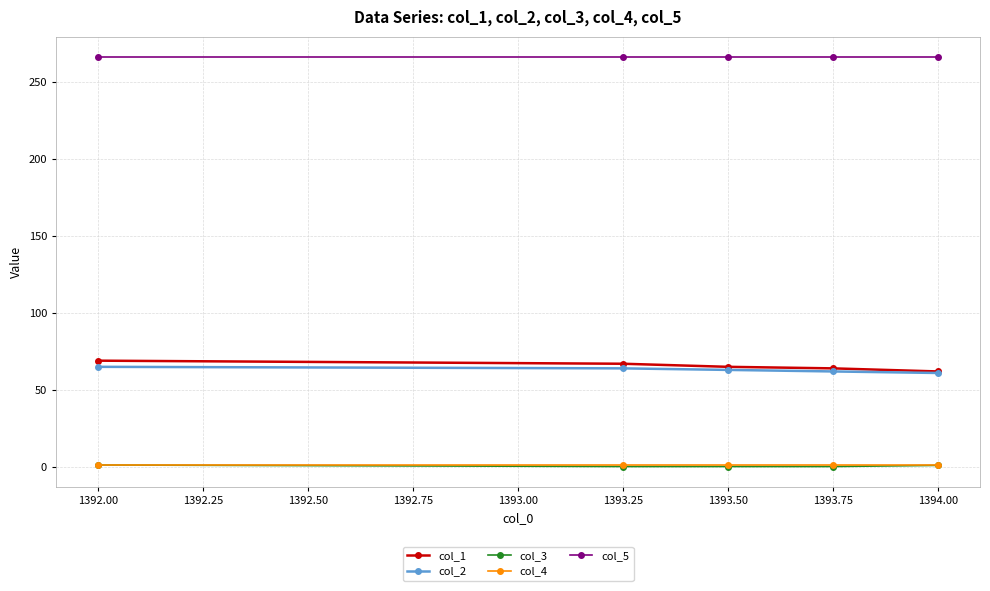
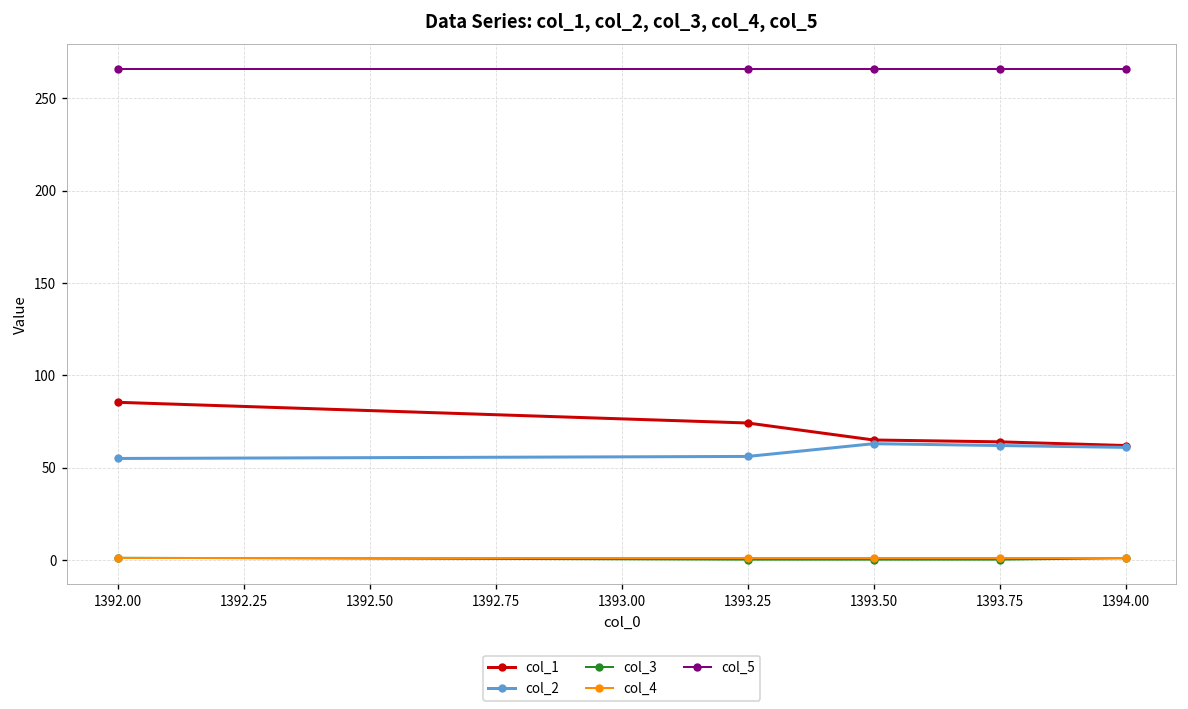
  {
    "col_1": {
-     "1392.00": 69,
-     "1393.25": 67,
+     "1392.00": 85,
+     "1393.25": 74,
      "1393.50": 65,
      "1393.75": 64
    },
    "col_2": {
-     "1392.00": 65,
-     "1393.25": 64,
+     "1392.00": 55,
+     "1393.25": 56,
      "1393.50": 63,
      "1393.75": 62
    },
    "col_5": {
      "1392.00": 266,
      "1393.25": 266,
      "1393.50": 266,
      "1393.75": 266,
      "1394.00": 266
    }
  }
